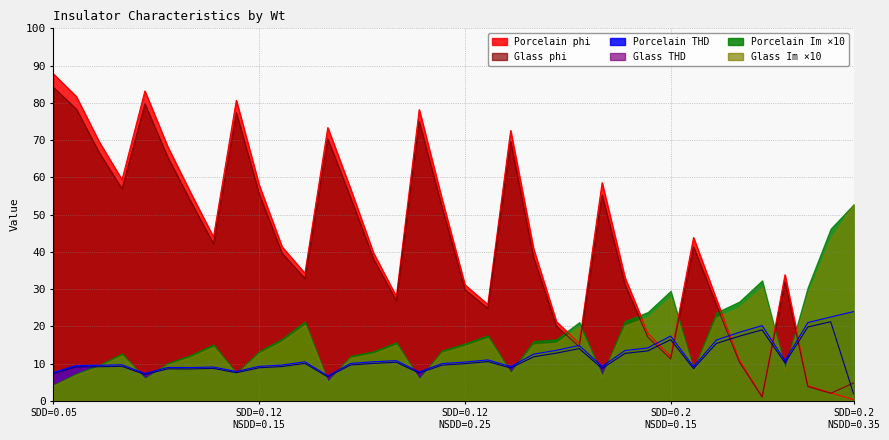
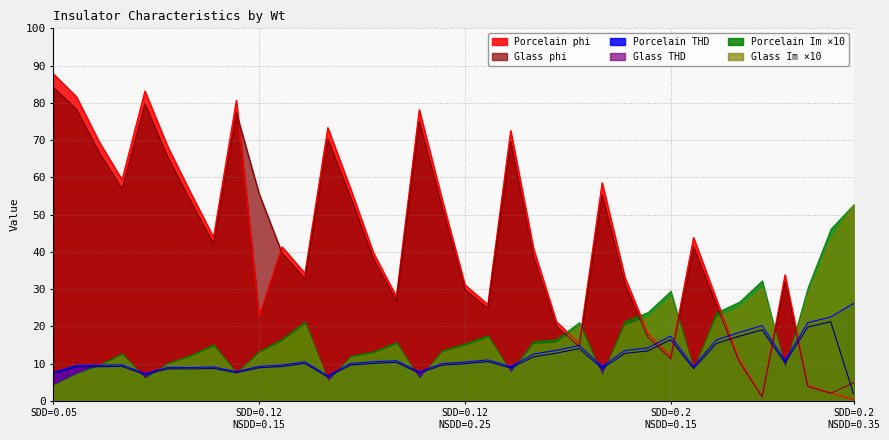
  {
    "Porcelain phi": {
      "SDD=0.05": 88,
-     "SDD=0.12 NSDD=0.15": 58,
+     "SDD=0.12 NSDD=0.15": 23,
      "SDD=0.12 NSDD=0.25": 31,
      "SDD=0.2 NSDD=0.35": 0
    },
    "Glass phi": {
      "SDD=0.05": 84,
      "SDD=0.12 NSDD=0.15": 56,
      "SDD=0.12 NSDD=0.25": 30,
      "SDD=0.2 NSDD=0.35": 5
    },
    "Porcelain THD": {
      "SDD=0.2 NSDD=0.15": 17,
-     "SDD=0.2 NSDD=0.35": 24
+     "SDD=0.2 NSDD=0.35": 26
    },
    "Glass THD": {
      "SDD=0.2 NSDD=0.15": 16,
      "SDD=0.2 NSDD=0.35": 2
    },
    "Porcelain Im ×10": {
      "SDD=0.2 NSDD=0.15": 30
    },
    "Glass Im ×10": {
      "SDD=0.2 NSDD=0.15": 28
    }
  }
